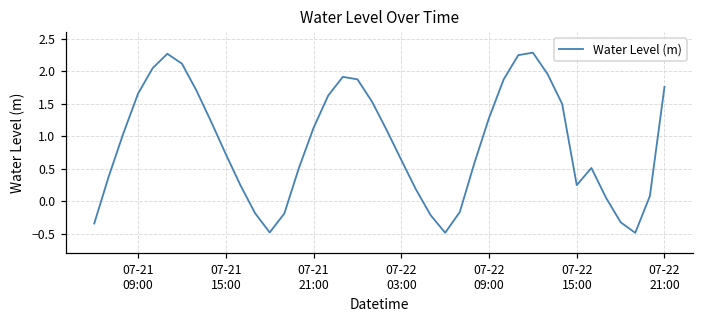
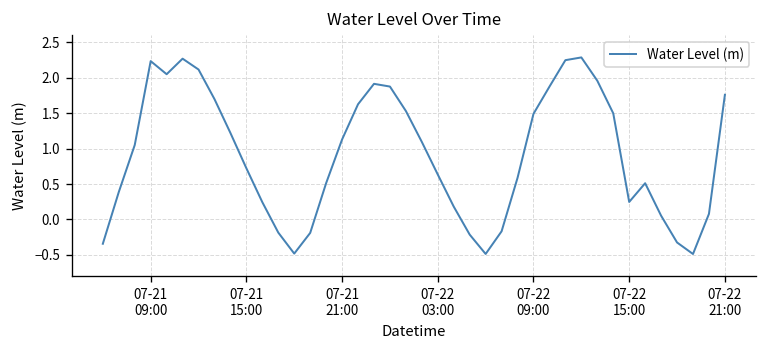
  {
-   "07-21 09:00": 1.7,
+   "07-21 09:00": 2.2,
    "07-21 15:00": 0.7,
    "07-21 21:00": 1.1,
    "07-22 03:00": 0.6,
-   "07-22 09:00": 1.3,
+   "07-22 09:00": 1.5,
    "07-22 15:00": 0.2,
    "07-22 21:00": 1.8
  }
